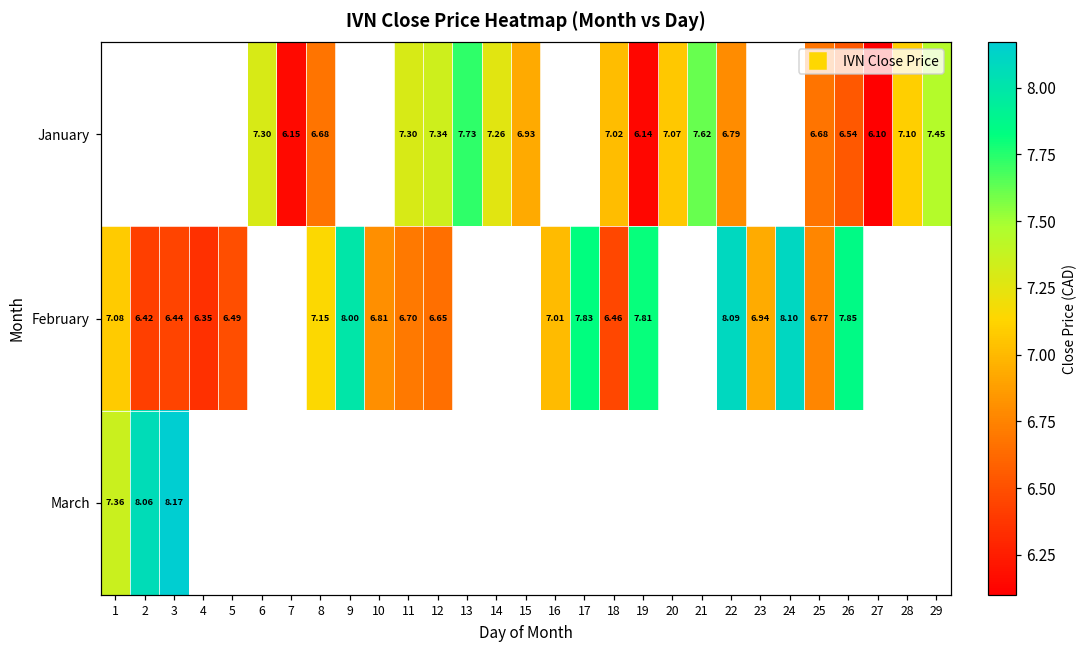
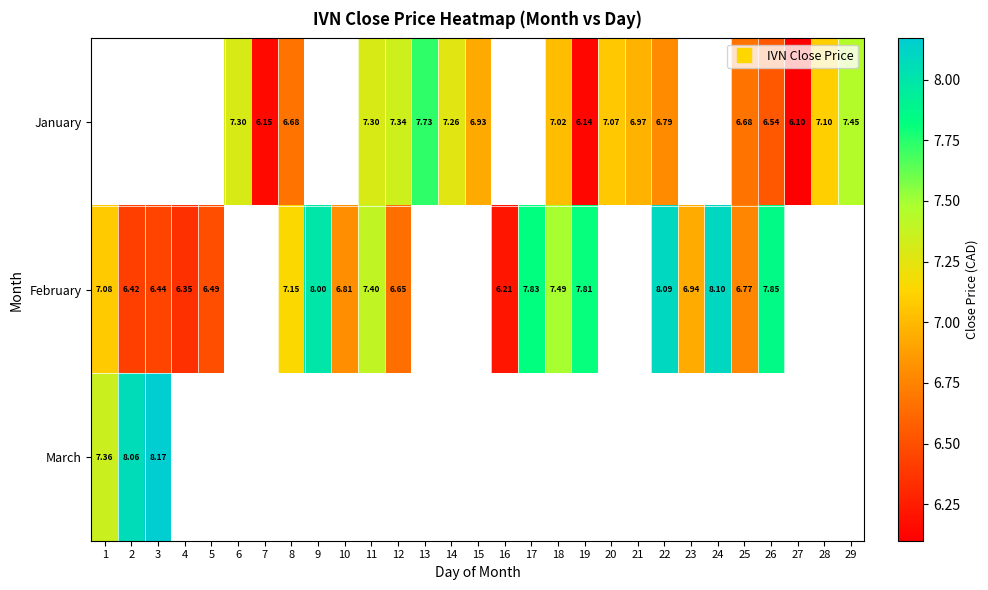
  {
    "January": {
      "6": 7.30,
      "7": 6.15,
      "8": 6.68,
      "11": 7.30,
      "12": 7.34,
      "13": 7.73,
      "14": 7.26,
      "15": 6.93,
      "18": 7.02,
      "19": 6.14,
      "20": 7.07,
-     "21": 7.62,
+     "21": 6.97,
      "22": 6.79,
      "25": 6.68,
      "26": 6.54,
      "27": 6.10,
      "28": 7.10,
      "29": 7.45
    },
    "February": {
      "1": 7.08,
      "2": 6.42,
      "3": 6.44,
      "4": 6.35,
      "5": 6.49,
      "8": 7.15,
      "9": 8.00,
      "10": 6.81,
-     "11": 6.70,
+     "11": 7.40,
      "12": 6.65,
-     "16": 7.01,
+     "16": 6.21,
      "17": 7.83,
-     "18": 6.46,
+     "18": 7.49,
      "19": 7.81,
      "22": 8.09,
      "23": 6.94,
      "24": 8.10,
      "25": 6.77,
      "26": 7.85
    },
    "March": {
      "1": 7.36,
      "2": 8.06,
      "3": 8.17
    }
  }
